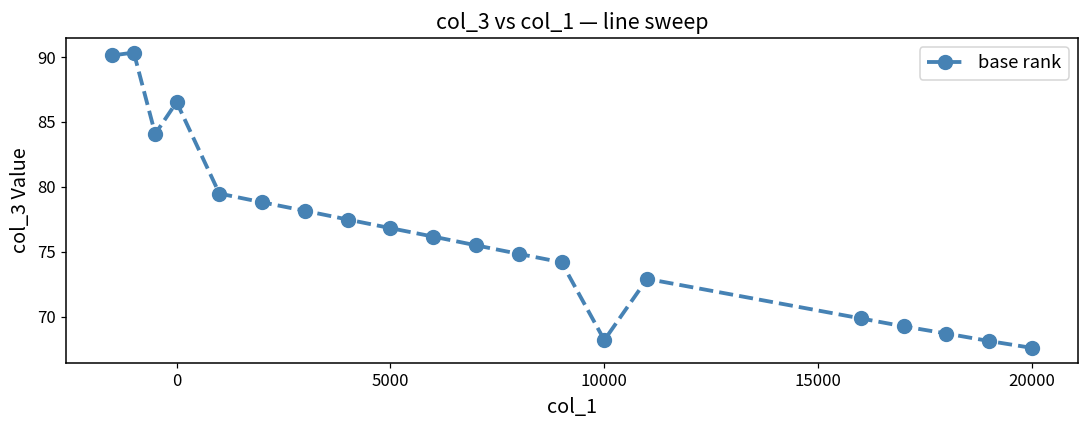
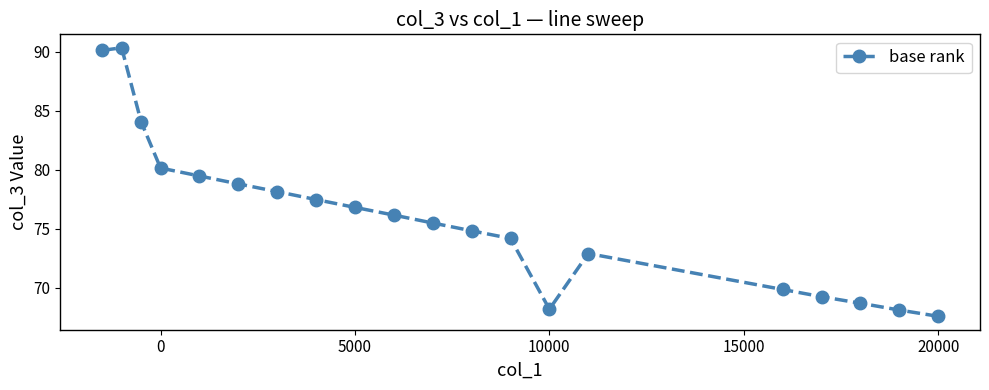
  {
-   "0": 86.5,
+   "0": 80.2,
    "5000": 76.8,
    "10000": 68.2,
    "20000": 67.6
  }
